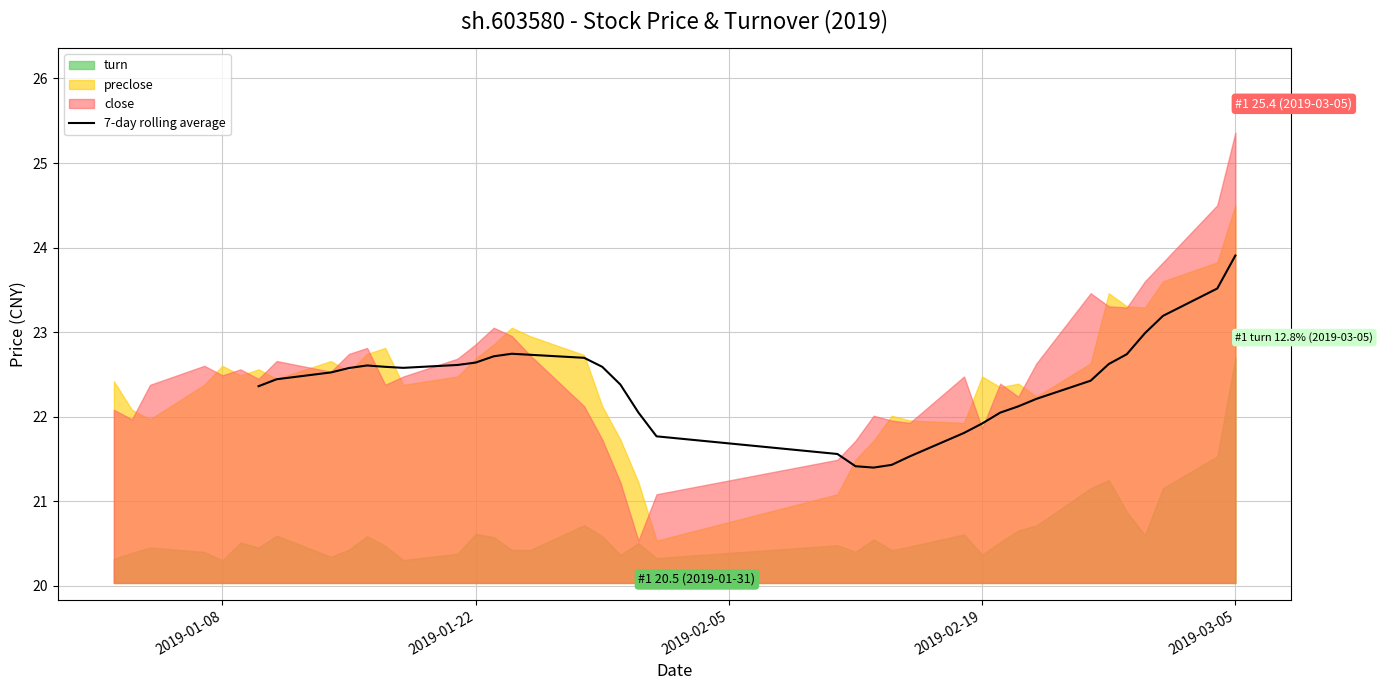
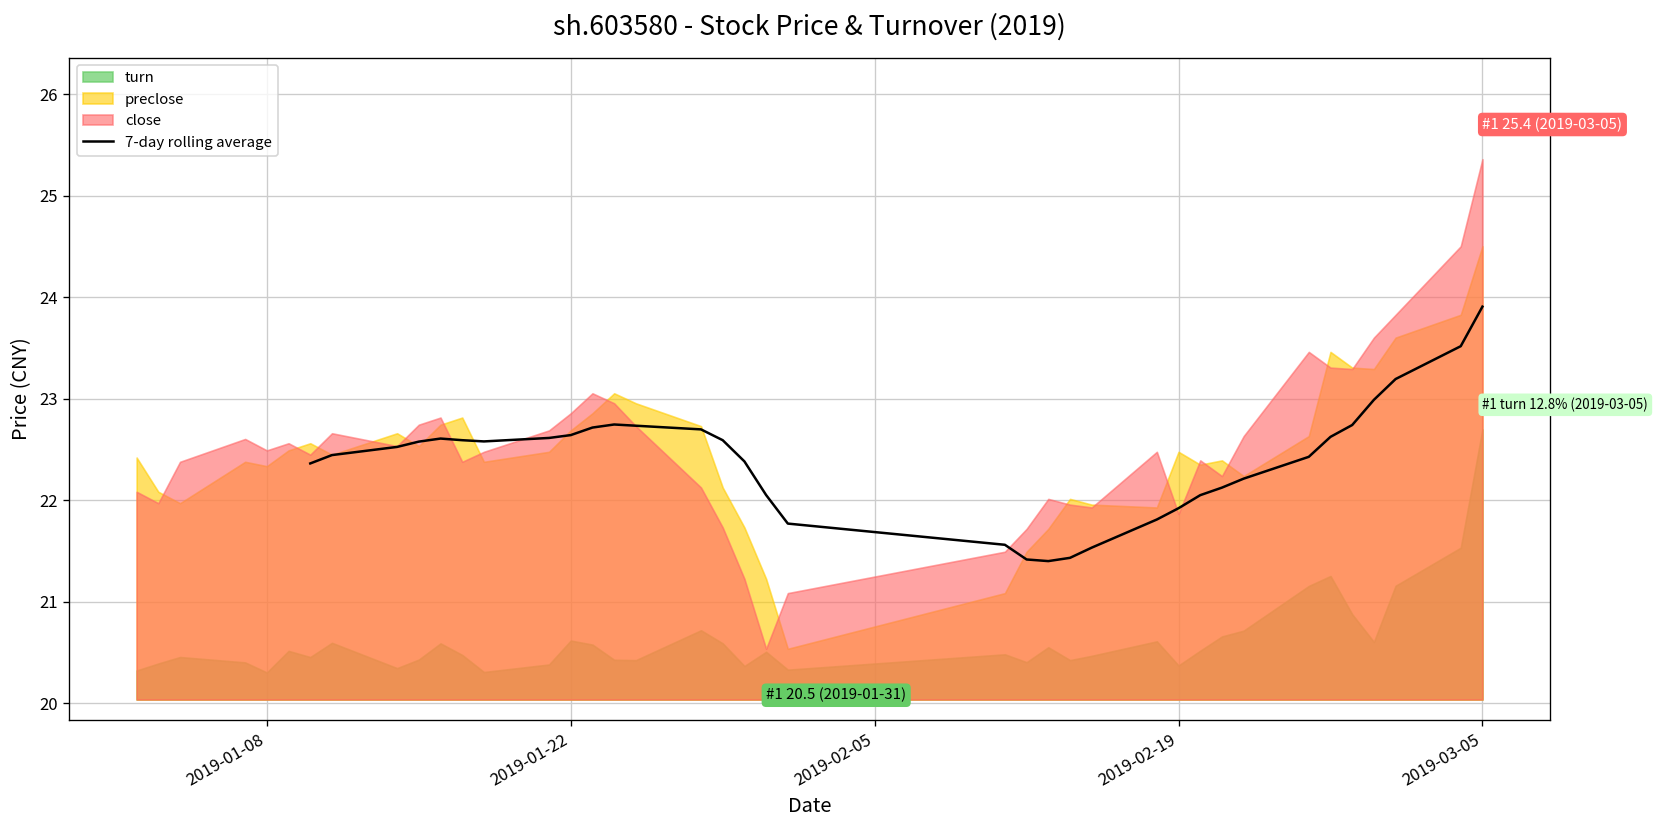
  {
    "turn": {
      "2019-01-08": 20.3,
      "2019-01-22": 20.6,
      "2019-02-19": 20.4
    },
    "7-day rolling average": {
      "2019-01-22": 22.6,
      "2019-02-19": 21.9,
      "2019-03-05": 23.9
    },
    "preclose": {
-     "2019-01-08": 22.6,
+     "2019-01-08": 22.3,
      "2019-01-22": 22.7,
      "2019-02-19": 22.5,
      "2019-03-05": 24.5
    },
    "close": {
      "2019-01-08": 22.5,
      "2019-01-22": 22.9,
      "2019-02-19": 21.9
    }
  }
